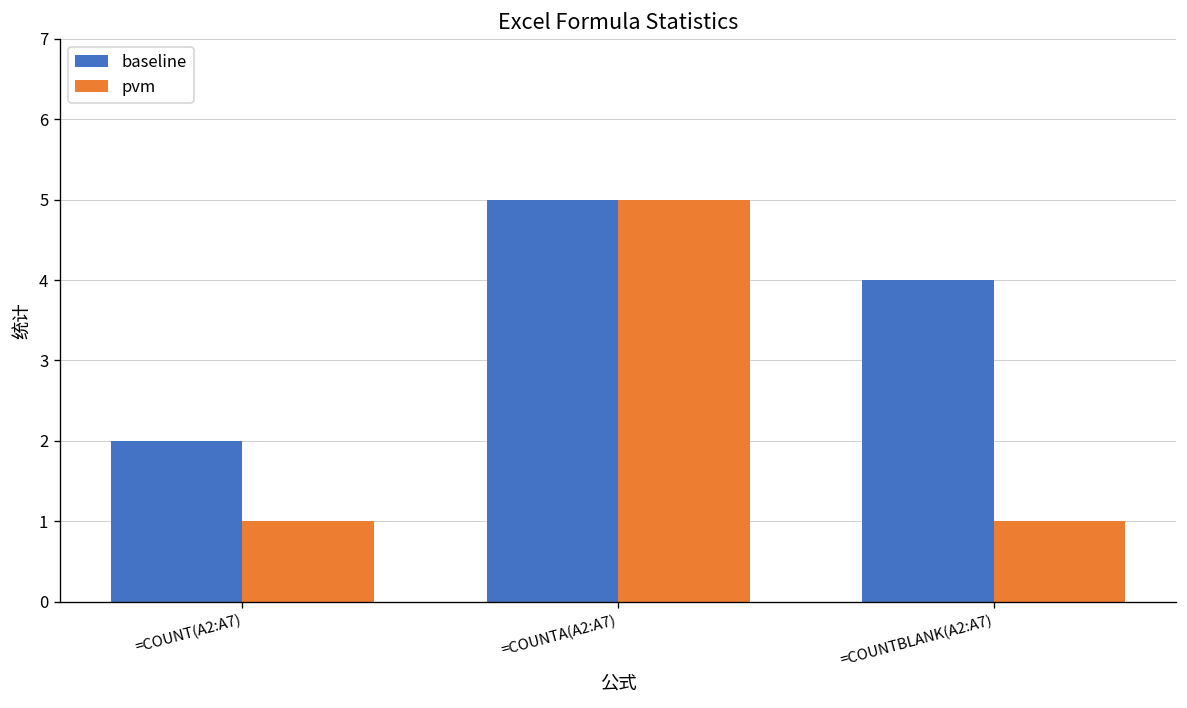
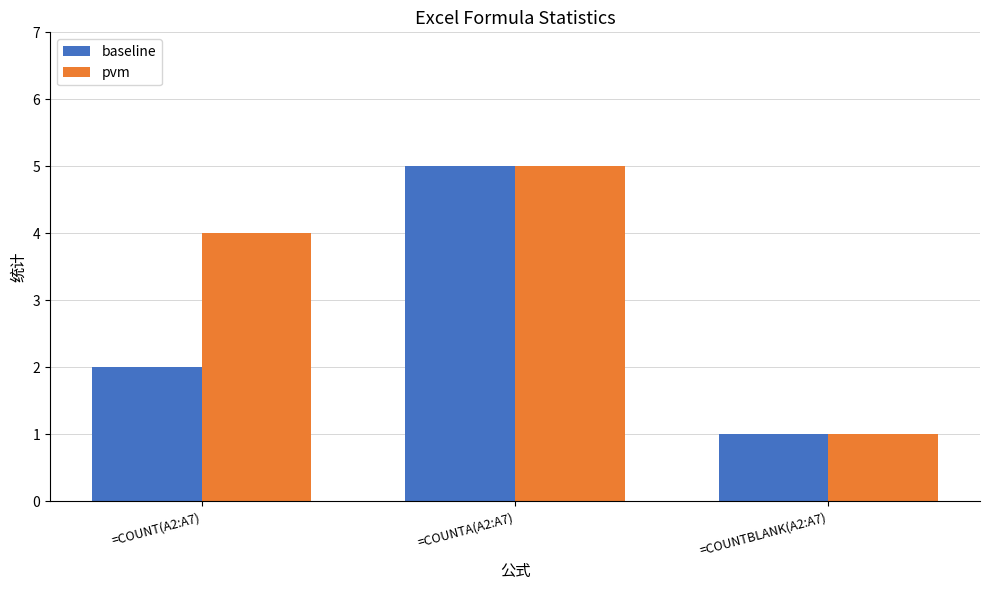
  {
    "baseline": {
      "=COUNT(A2:A7)": 2,
      "=COUNTA(A2:A7)": 5,
-     "=COUNTBLANK(A2:A7)": 4
+     "=COUNTBLANK(A2:A7)": 1
    },
    "pvm": {
-     "=COUNT(A2:A7)": 1,
+     "=COUNT(A2:A7)": 4,
      "=COUNTA(A2:A7)": 5,
      "=COUNTBLANK(A2:A7)": 1
    }
  }
